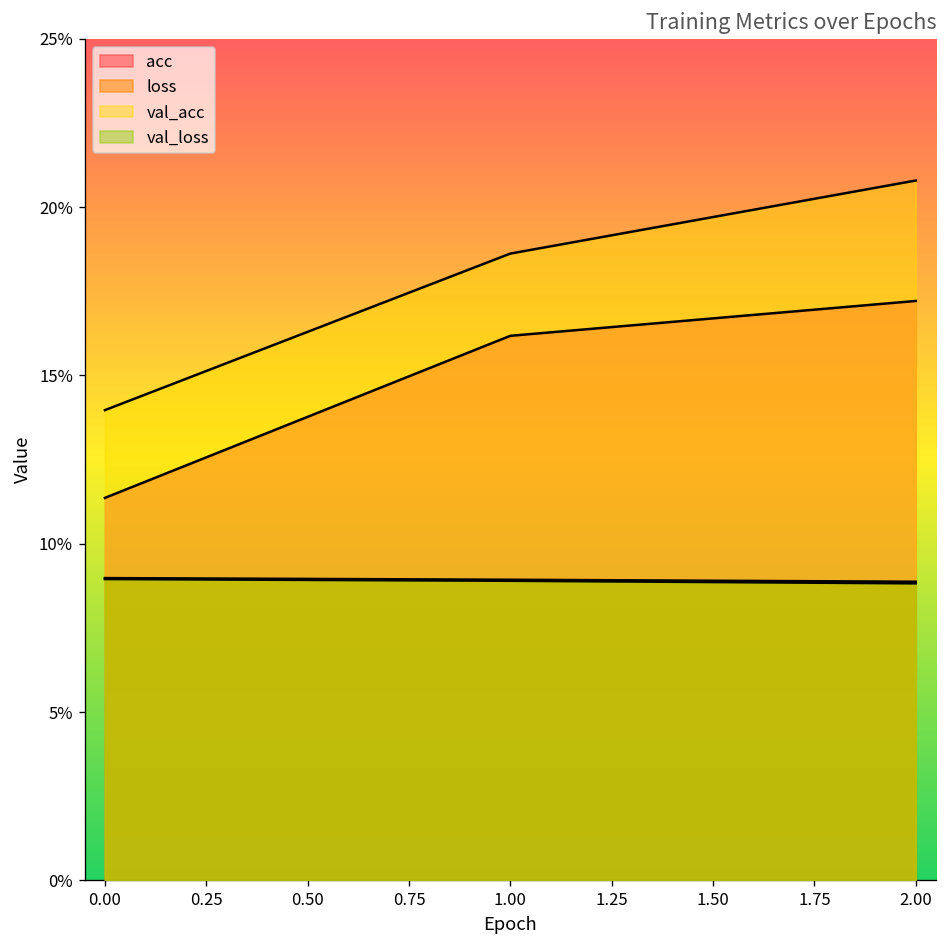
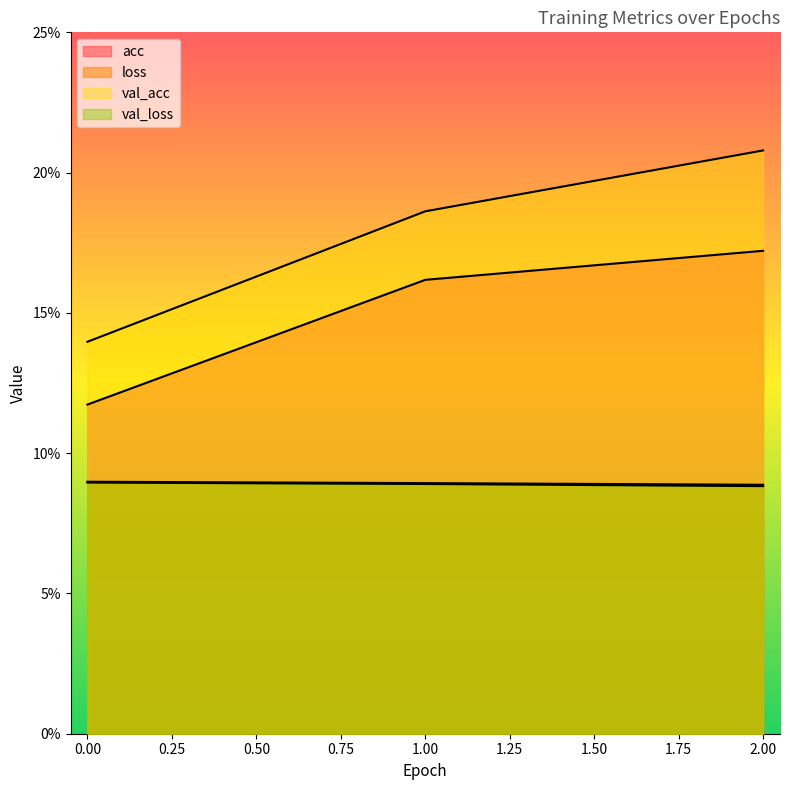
  {
    "acc": {
-     "0.00": "11.4%",
+     "0.00": "11.7%",
      "1.00": "16.2%",
      "2.00": "17.2%"
    }
  }
